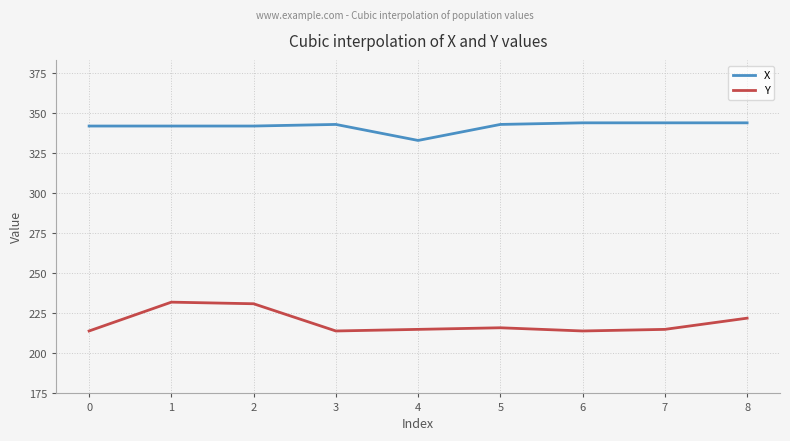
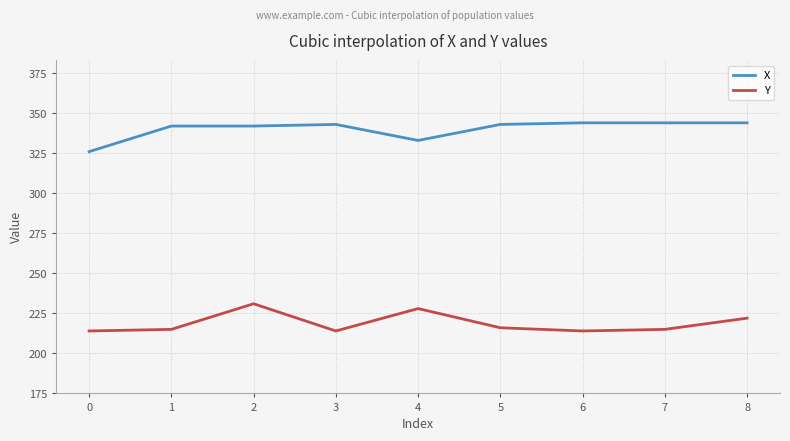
  {
    "X": {
-     "0": 342,
+     "0": 326,
      "1": 342,
      "2": 342,
      "3": 343,
      "4": 333,
      "5": 343,
      "6": 344,
      "7": 344,
      "8": 344
    },
    "Y": {
      "0": 214,
-     "1": 232,
+     "1": 215,
      "2": 231,
      "3": 214,
-     "4": 215,
+     "4": 228,
      "5": 216,
      "6": 214,
      "7": 215,
      "8": 222
    }
  }
